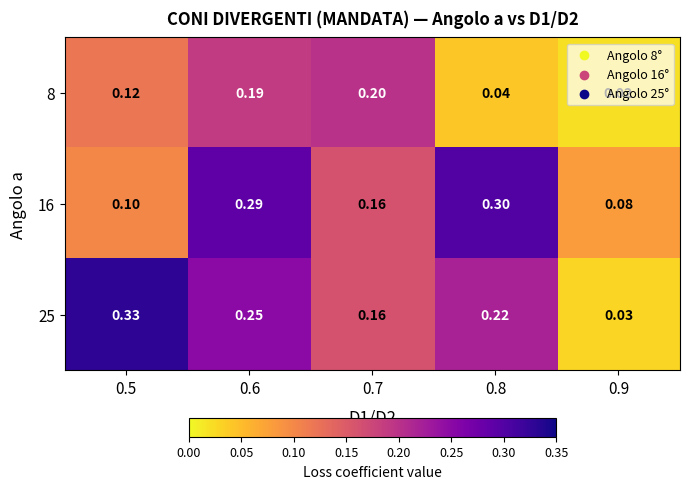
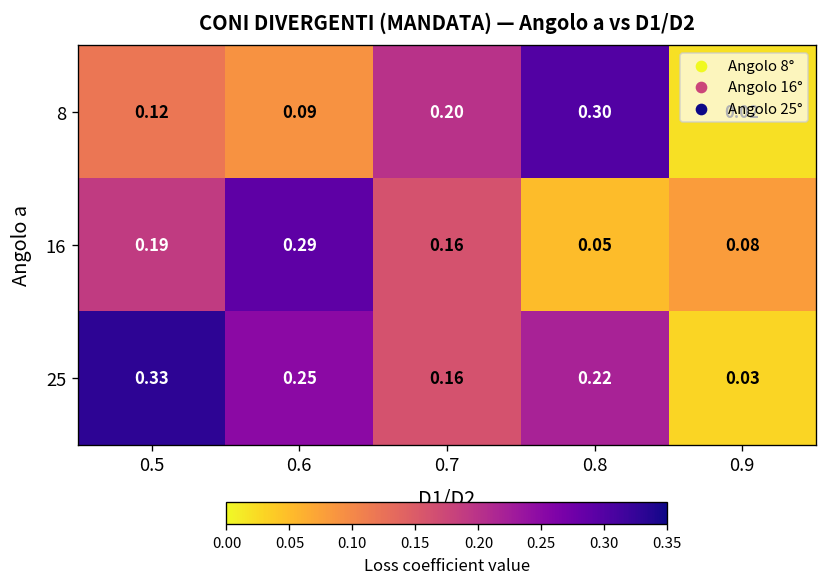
  {
    "8": {
      "0.5": 0.12,
-     "0.6": 0.19,
+     "0.6": 0.09,
      "0.7": 0.20,
-     "0.8": 0.04
+     "0.8": 0.30
    },
    "16": {
-     "0.5": 0.10,
+     "0.5": 0.19,
      "0.6": 0.29,
      "0.7": 0.16,
-     "0.8": 0.30,
+     "0.8": 0.05,
      "0.9": 0.08
    },
    "25": {
      "0.5": 0.33,
      "0.6": 0.25,
      "0.7": 0.16,
      "0.8": 0.22,
      "0.9": 0.03
    }
  }
